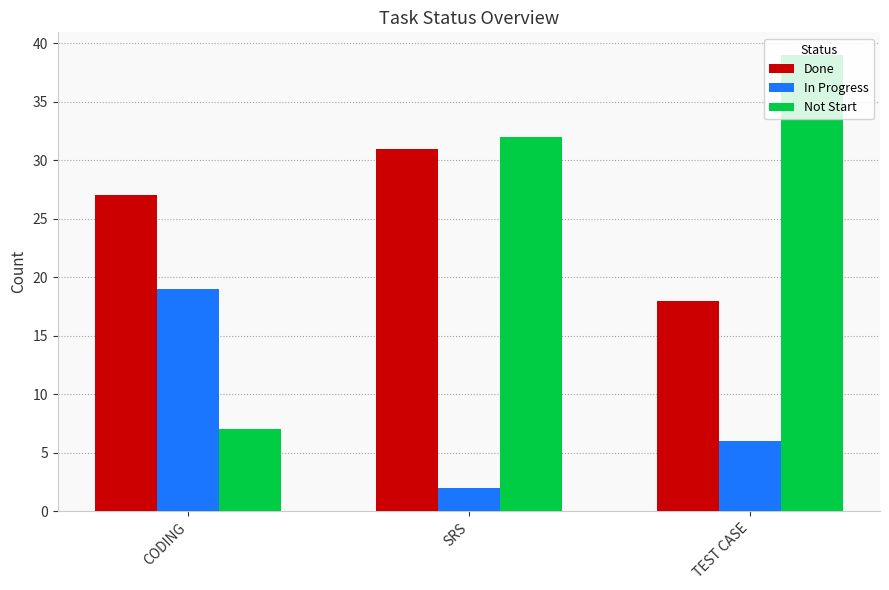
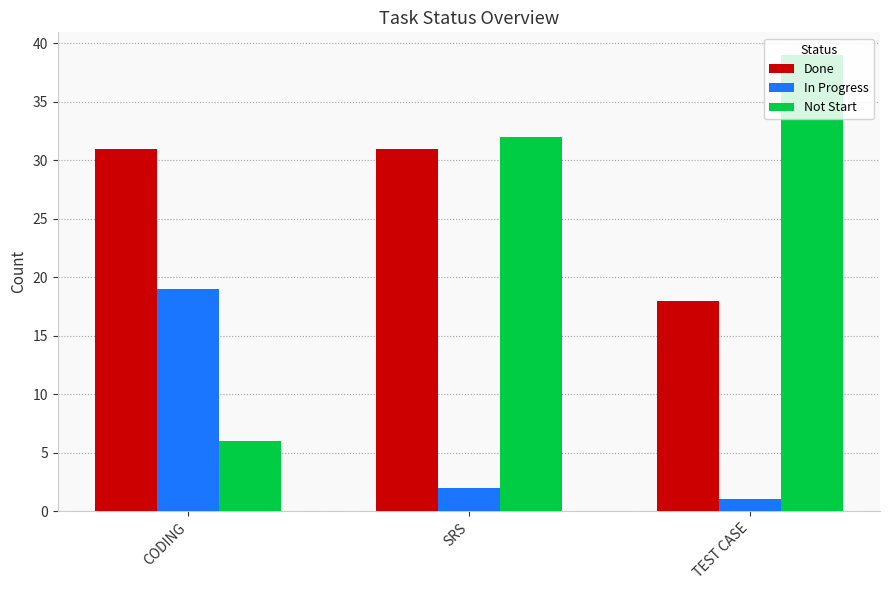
  {
    "Done": {
-     "CODING": 27,
+     "CODING": 31,
      "SRS": 31,
      "TEST CASE": 18
    },
    "In Progress": {
      "CODING": 19,
      "SRS": 2,
-     "TEST CASE": 6
+     "TEST CASE": 1
    },
    "Not Start": {
-     "CODING": 7,
+     "CODING": 6,
      "SRS": 32
    }
  }
